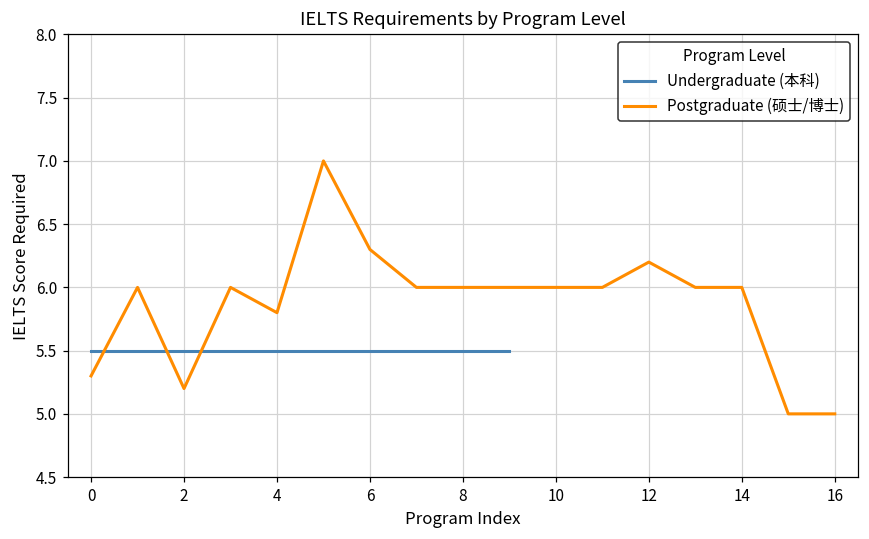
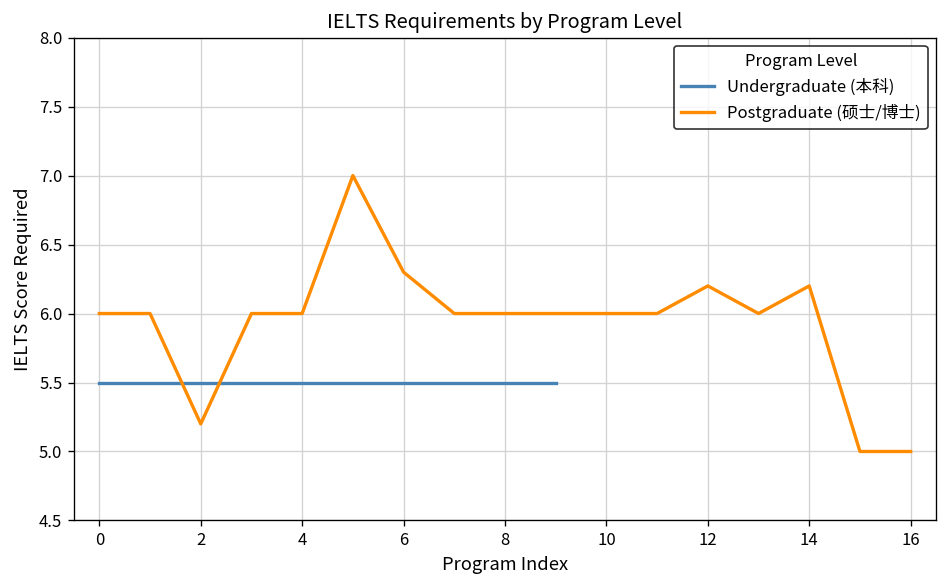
  {
    "Undergraduate (本科)": {
      "0": 5.5,
      "2": 5.5,
      "4": 5.5,
      "6": 5.5,
      "8": 5.5
    },
    "Postgraduate (硕士/博士)": {
-     "0": 5.3,
+     "0": 6.0,
      "2": 5.2,
-     "4": 5.8,
+     "4": 6.0,
      "6": 6.3,
      "8": 6.0,
      "10": 6.0,
      "12": 6.2,
-     "14": 6.0,
+     "14": 6.2,
      "16": 5.0
    }
  }
